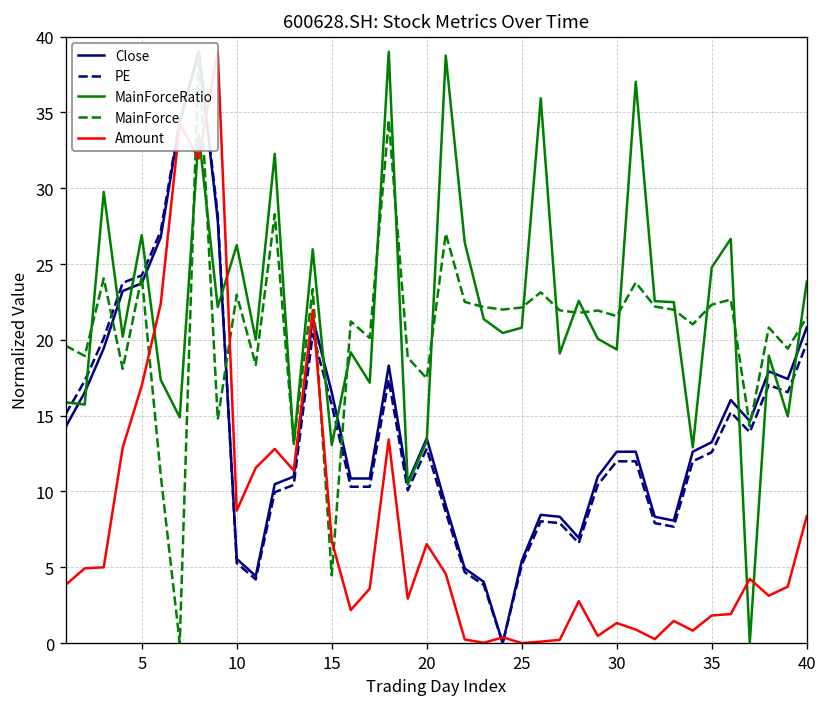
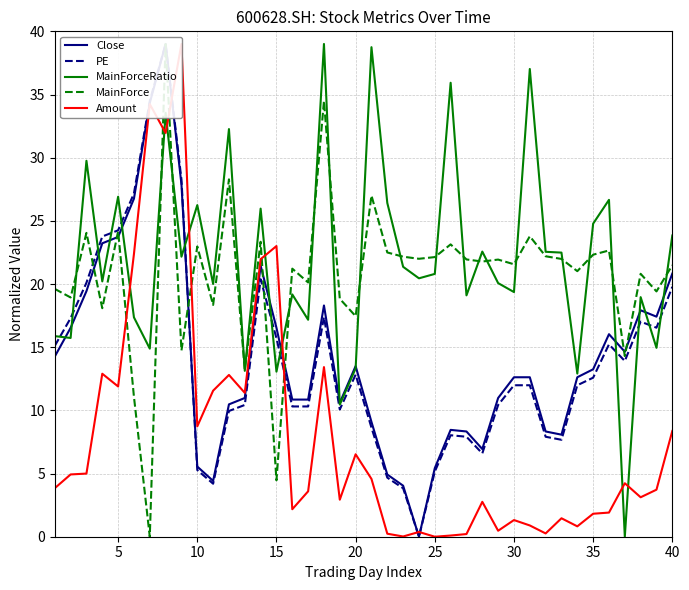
  {
    "Amount": {
-     "5": 17.0,
+     "5": 11.9,
      "10": 8.7,
-     "15": 6.7,
+     "15": 23.0,
      "20": 6.5,
      "25": 0.0,
      "30": 1.3,
      "35": 1.8,
      "40": 8.4
    }
  }
